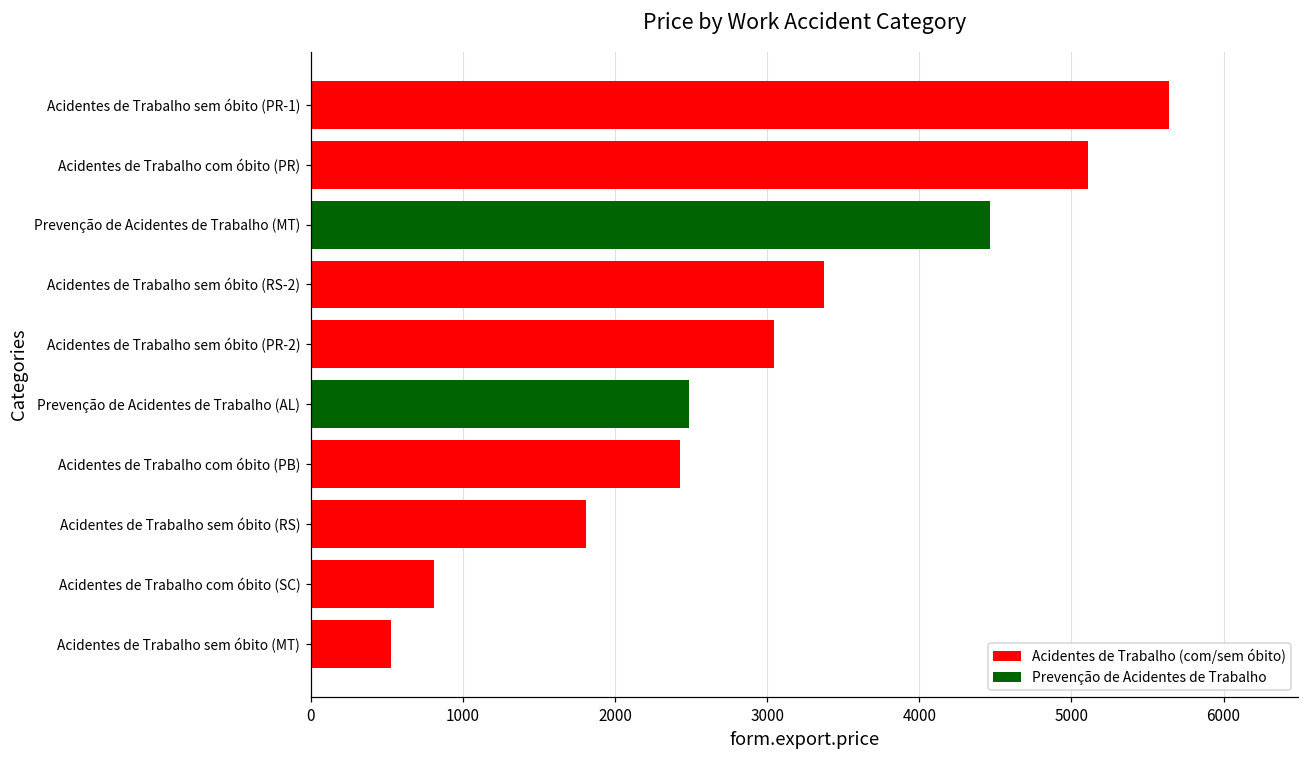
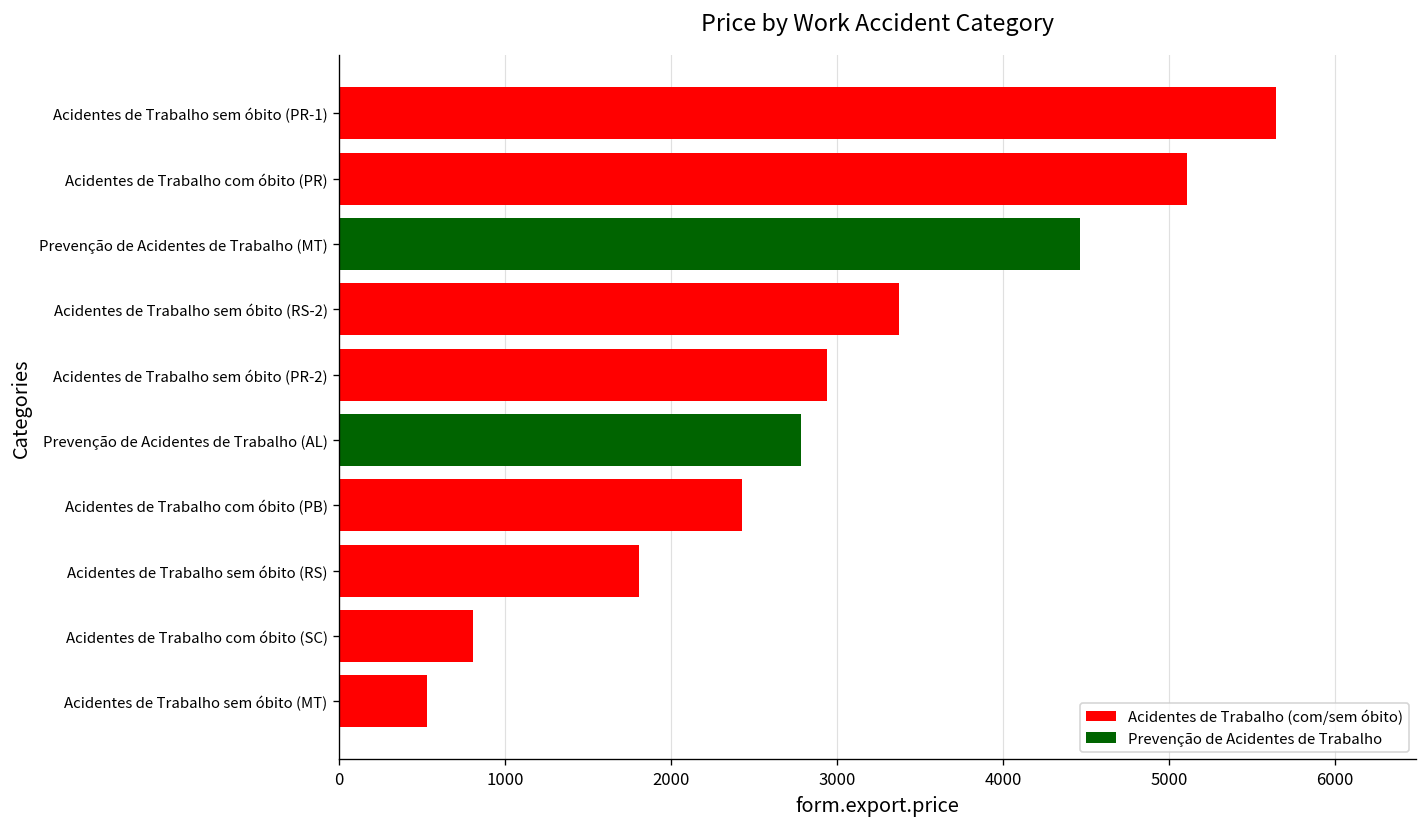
  {
    "Acidentes de Trabalho sem óbito (PR-1)": 5640,
    "Acidentes de Trabalho com óbito (PR)": 5110,
    "Prevenção de Acidentes de Trabalho (MT)": 4460,
    "Acidentes de Trabalho sem óbito (RS-2)": 3380,
-   "Acidentes de Trabalho sem óbito (PR-2)": 3040,
-   "Prevenção de Acidentes de Trabalho (AL)": 2480,
+   "Acidentes de Trabalho sem óbito (PR-2)": 2940,
+   "Prevenção de Acidentes de Trabalho (AL)": 2780,
    "Acidentes de Trabalho com óbito (PB)": 2430,
    "Acidentes de Trabalho sem óbito (RS)": 1810,
    "Acidentes de Trabalho com óbito (SC)": 810,
    "Acidentes de Trabalho sem óbito (MT)": 530
  }
